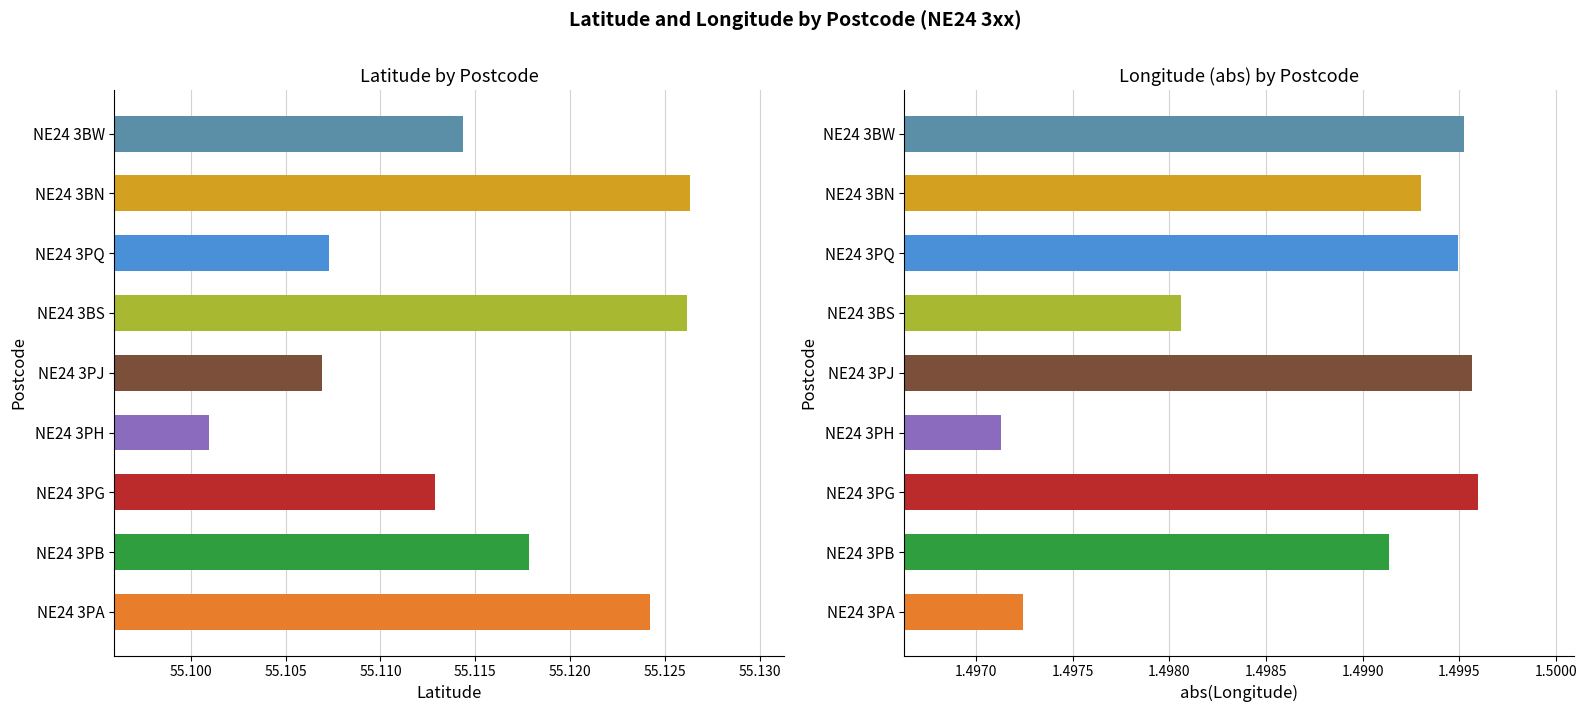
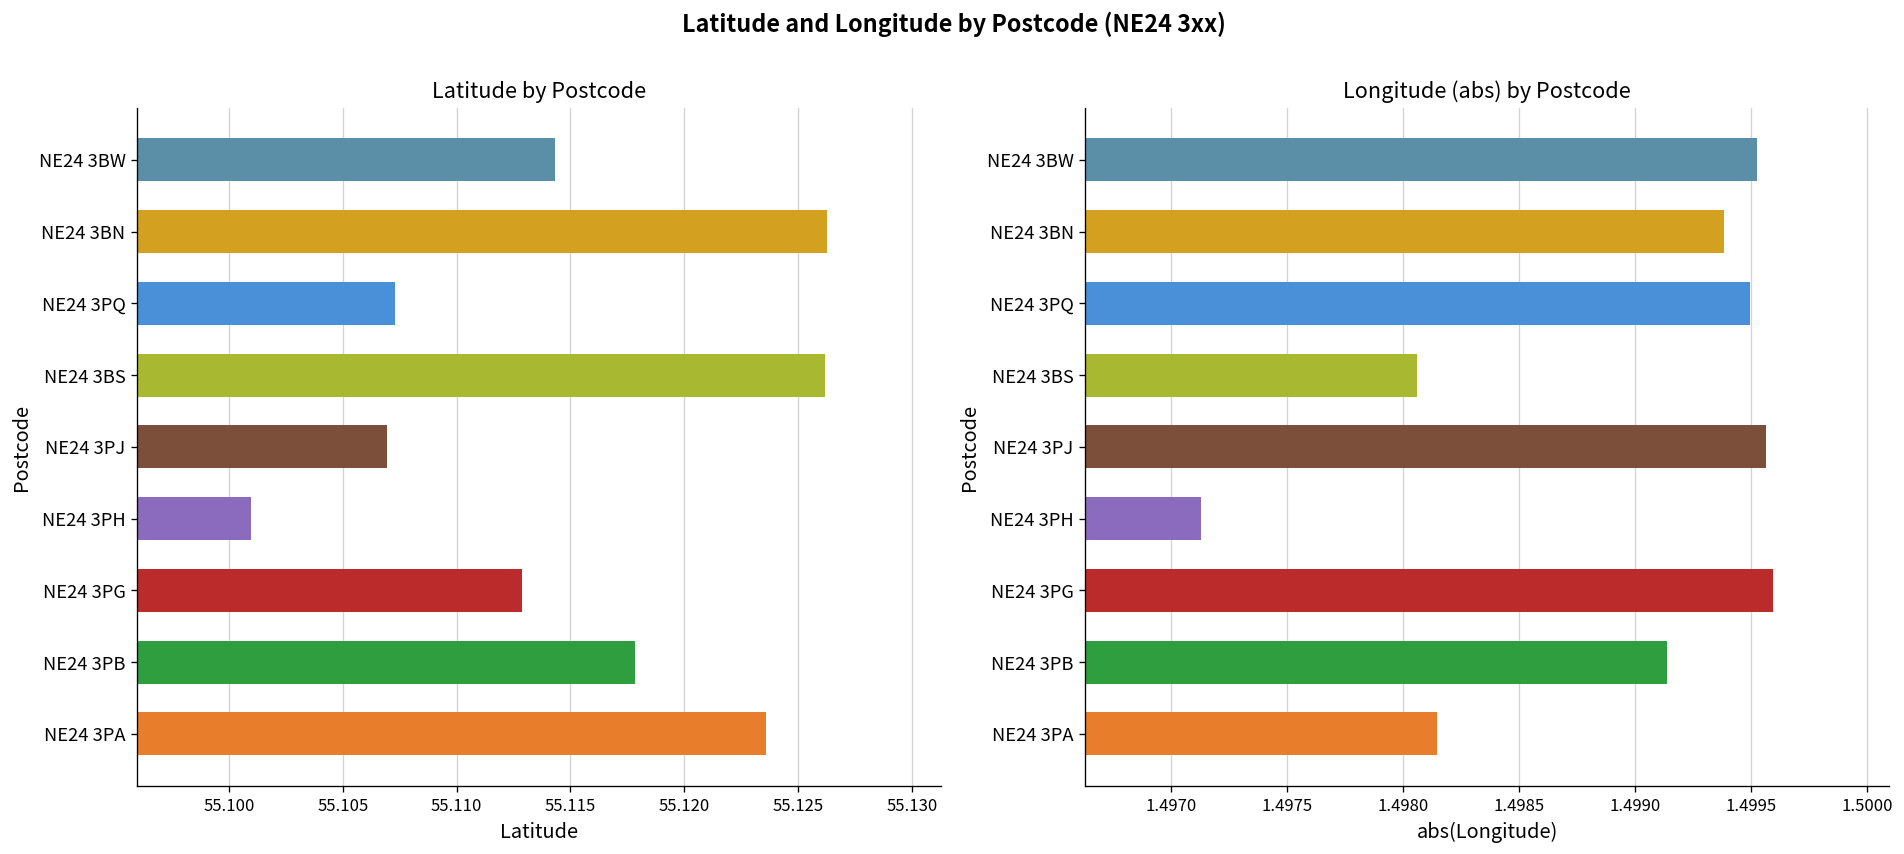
  {
    "Latitude by Postcode": {
      "NE24 3BW": 55.1143,
      "NE24 3BN": 55.1263,
      "NE24 3PQ": 55.1073,
      "NE24 3BS": 55.1262,
      "NE24 3PJ": 55.1069,
      "NE24 3PH": 55.1010,
      "NE24 3PG": 55.1129,
      "NE24 3PB": 55.1178,
-     "NE24 3PA": 55.1242
+     "NE24 3PA": 55.1236
    },
    "Longitude (abs) by Postcode": {
      "NE24 3BW": 1.49953,
-     "NE24 3BN": 1.49930,
+     "NE24 3BN": 1.49939,
      "NE24 3PQ": 1.49950,
      "NE24 3BS": 1.49806,
      "NE24 3PJ": 1.49957,
      "NE24 3PH": 1.49713,
      "NE24 3PG": 1.49960,
      "NE24 3PB": 1.49914,
-     "NE24 3PA": 1.49724
+     "NE24 3PA": 1.49815
    }
  }
